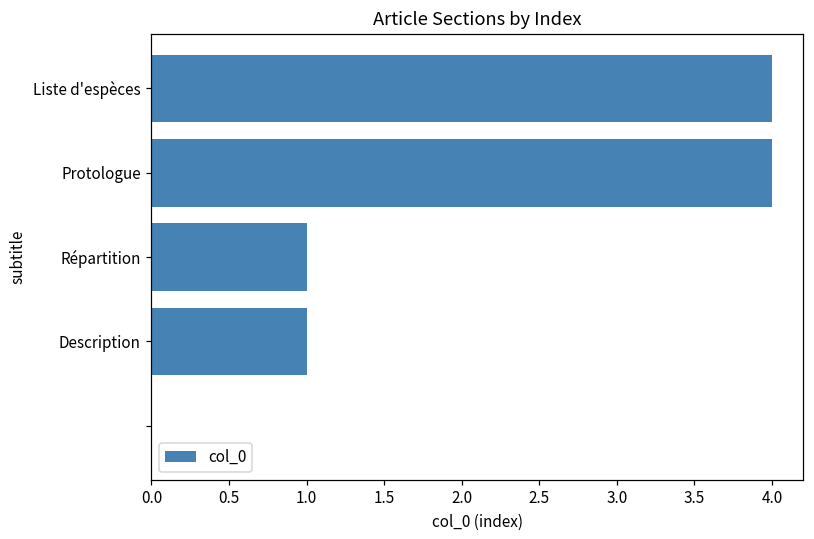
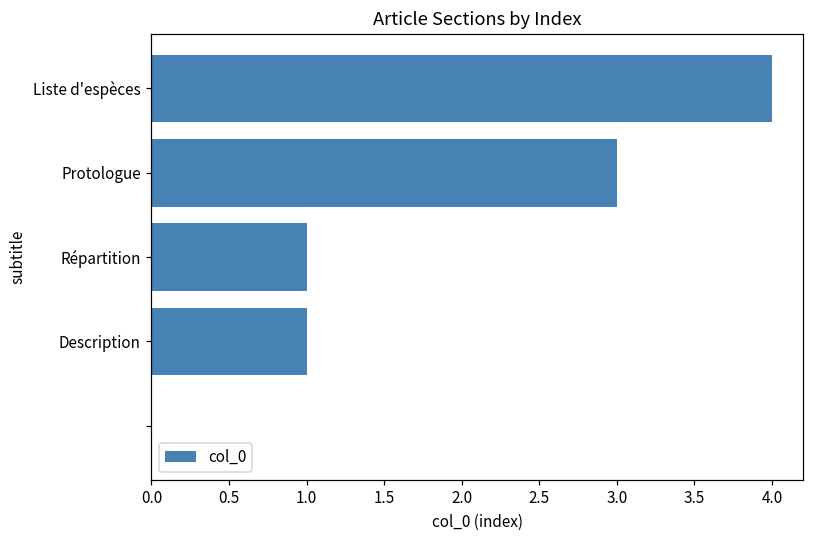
  {
    "Liste d'espèces": 4,
-   "Protologue": 4,
+   "Protologue": 3,
    "Répartition": 1,
    "Description": 1
  }
